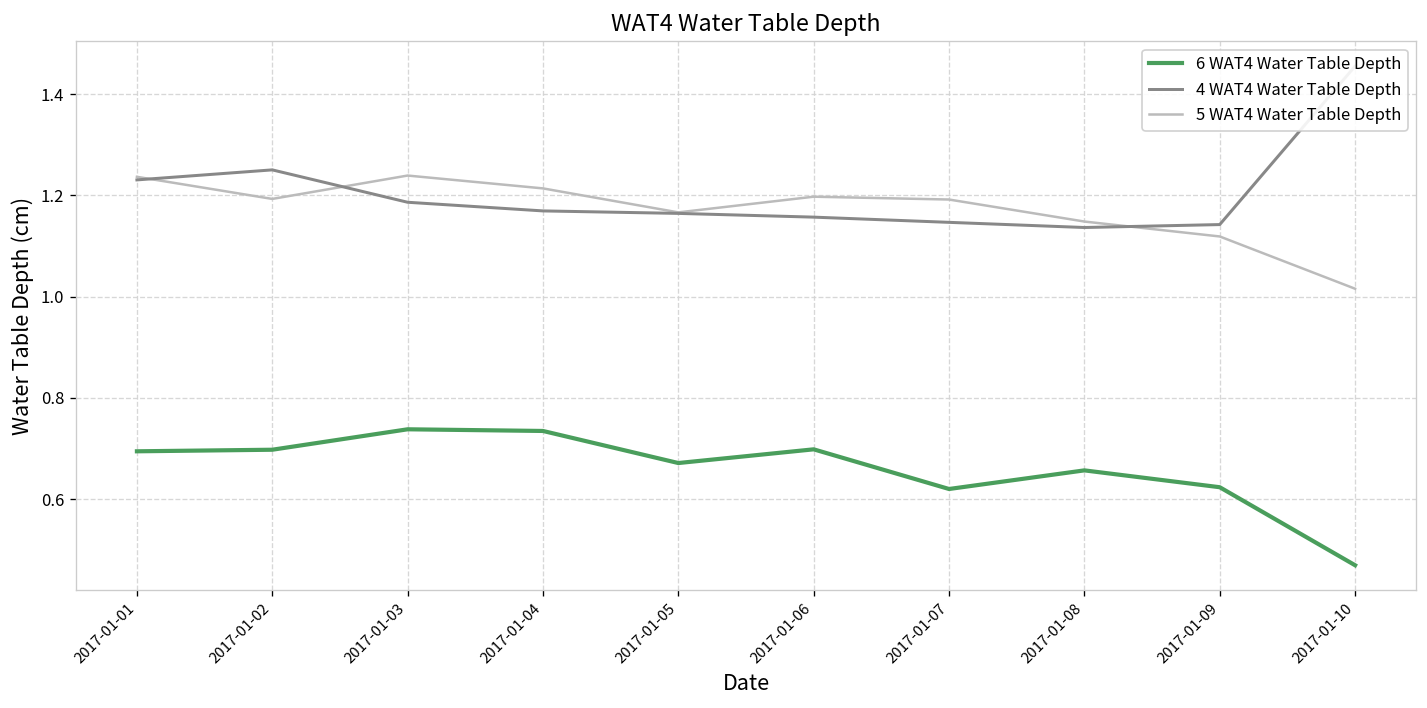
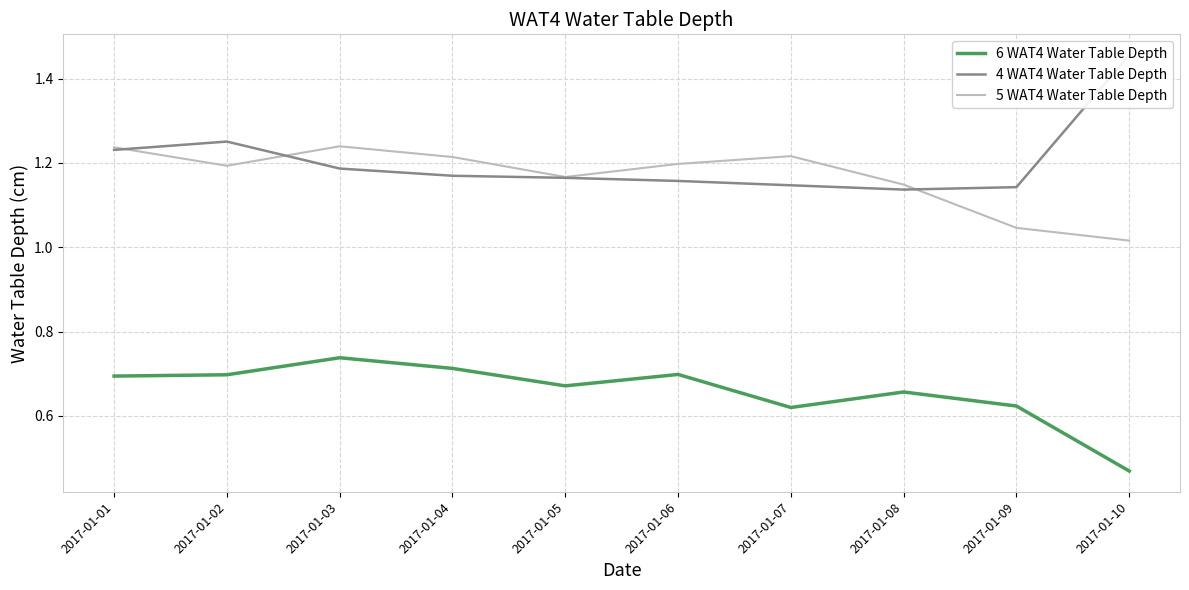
  {
    "6 WAT4 Water Table Depth": {
      "2017-01-01": 0.69,
      "2017-01-02": 0.70,
      "2017-01-03": 0.74,
-     "2017-01-04": 0.73,
+     "2017-01-04": 0.71,
      "2017-01-05": 0.67,
      "2017-01-06": 0.70,
      "2017-01-07": 0.62,
      "2017-01-08": 0.66,
      "2017-01-09": 0.62,
      "2017-01-10": 0.47
    },
    "4 WAT4 Water Table Depth": {
      "2017-01-01": 1.23,
      "2017-01-02": 1.25,
      "2017-01-03": 1.19,
      "2017-01-04": 1.17,
      "2017-01-06": 1.16,
      "2017-01-07": 1.15,
      "2017-01-08": 1.14,
      "2017-01-09": 1.14
    },
    "5 WAT4 Water Table Depth": {
      "2017-01-01": 1.24,
      "2017-01-02": 1.19,
      "2017-01-03": 1.24,
      "2017-01-04": 1.21,
      "2017-01-06": 1.20,
-     "2017-01-07": 1.19,
+     "2017-01-07": 1.22,
      "2017-01-08": 1.15,
-     "2017-01-09": 1.12,
+     "2017-01-09": 1.05,
      "2017-01-10": 1.02
    }
  }
